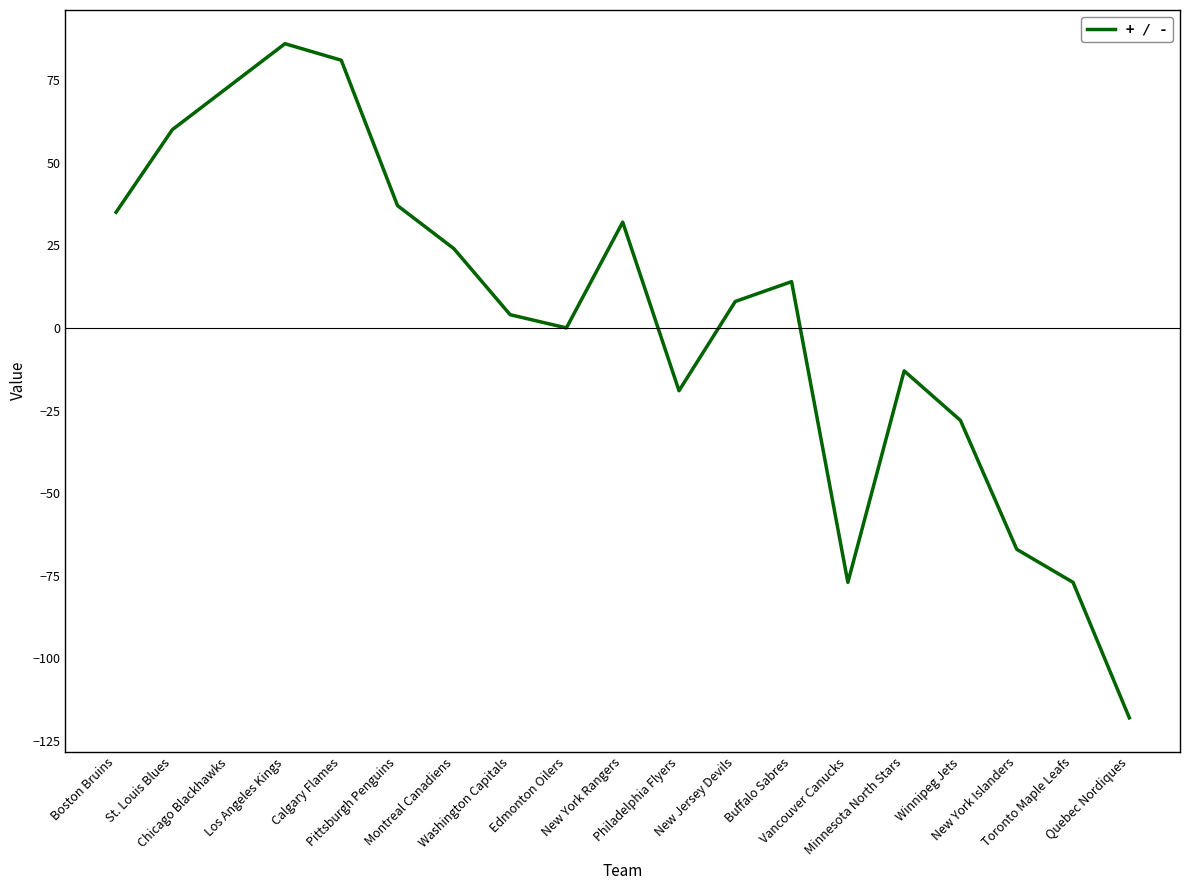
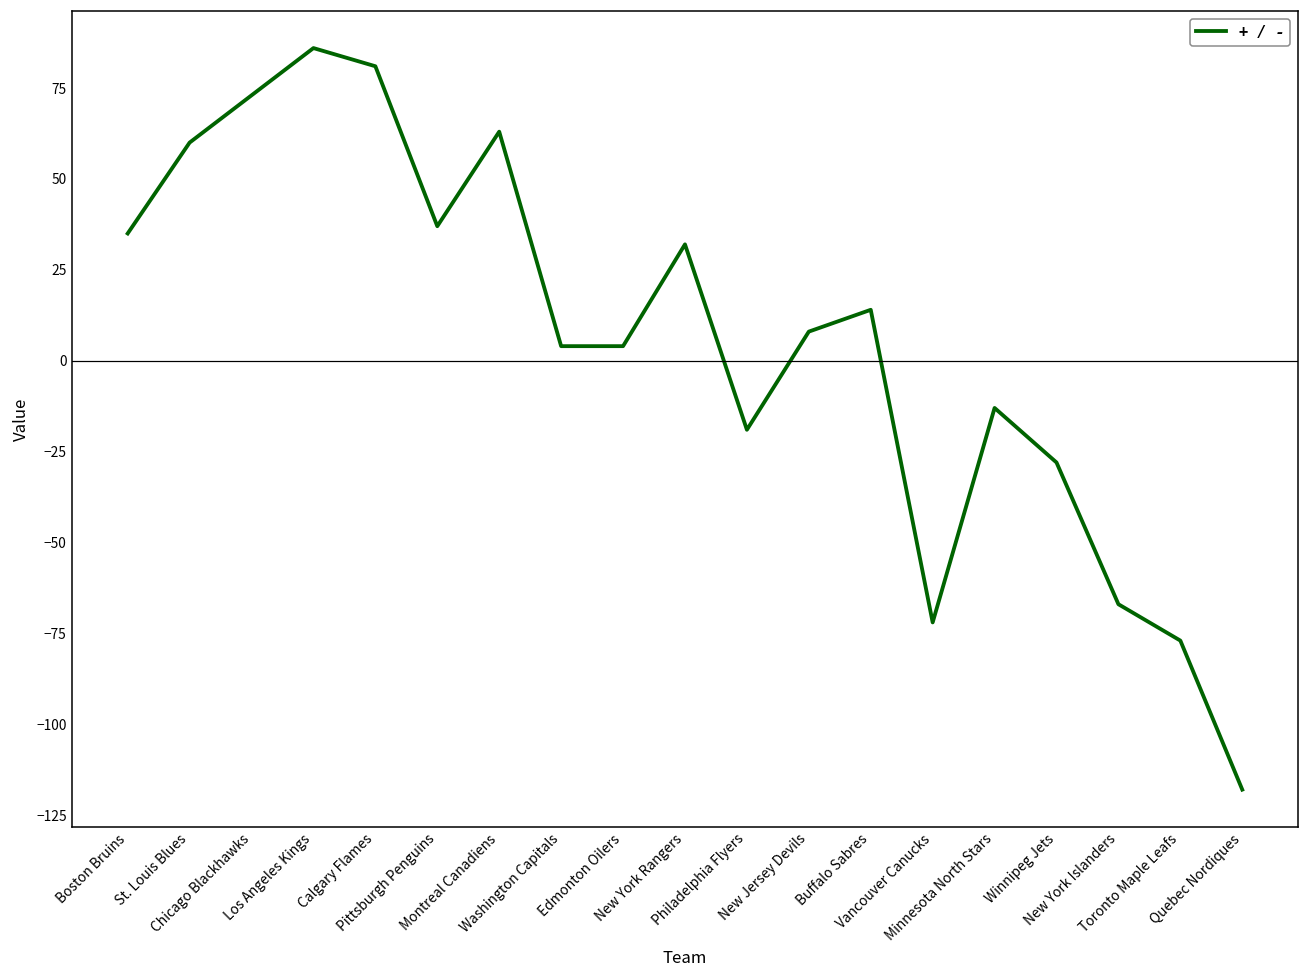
  {
    "Boston Bruins": 35,
    "St. Louis Blues": 60,
    "Chicago Blackhawks": 73,
    "Los Angeles Kings": 86,
    "Calgary Flames": 81,
    "Pittsburgh Penguins": 37,
-   "Montreal Canadiens": 24,
+   "Montreal Canadiens": 63,
    "Washington Capitals": 4,
-   "Edmonton Oilers": 0,
+   "Edmonton Oilers": 4,
    "New York Rangers": 32,
    "Philadelphia Flyers": -19,
    "New Jersey Devils": 8,
    "Buffalo Sabres": 14,
-   "Vancouver Canucks": -77,
+   "Vancouver Canucks": -72,
    "Minnesota North Stars": -13,
    "Winnipeg Jets": -28,
    "New York Islanders": -67,
    "Toronto Maple Leafs": -77,
    "Quebec Nordiques": -118
  }
